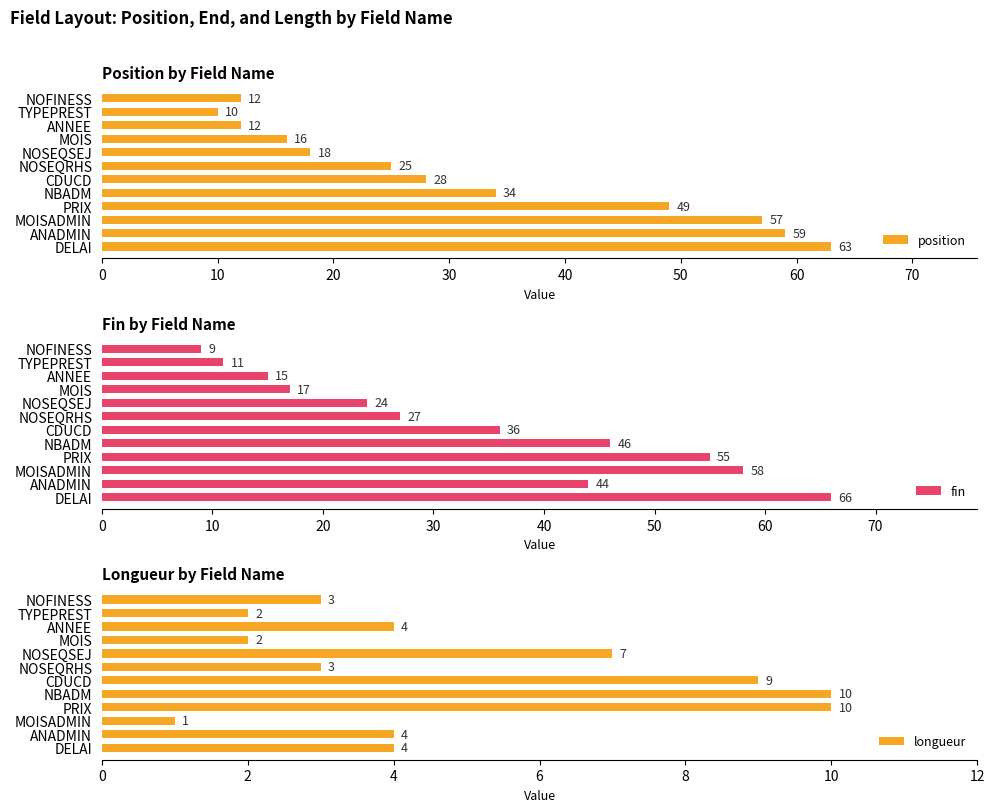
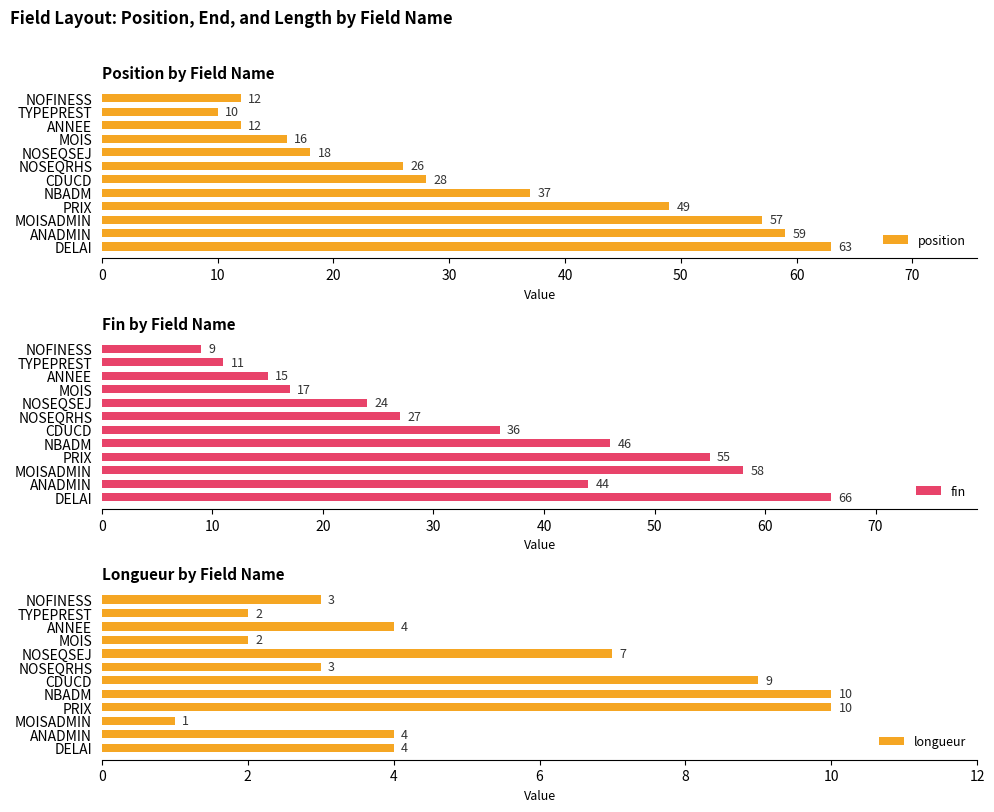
  {
    "Position by Field Name": {
      "NOFINESS": 12,
      "TYPEPREST": 10,
      "ANNEE": 12,
      "MOIS": 16,
      "NOSEQSEJ": 18,
-     "NOSEQRHS": 25,
+     "NOSEQRHS": 26,
      "CDUCD": 28,
-     "NBADM": 34,
+     "NBADM": 37,
      "PRIX": 49,
      "MOISADMIN": 57,
      "ANADMIN": 59,
      "DELAI": 63
    },
    "Fin by Field Name": {
      "NOFINESS": 9,
      "TYPEPREST": 11,
      "ANNEE": 15,
      "MOIS": 17,
      "NOSEQSEJ": 24,
      "NOSEQRHS": 27,
      "CDUCD": 36,
      "NBADM": 46,
      "PRIX": 55,
      "MOISADMIN": 58,
      "ANADMIN": 44,
      "DELAI": 66
    },
    "Longueur by Field Name": {
      "NOFINESS": 3,
      "TYPEPREST": 2,
      "ANNEE": 4,
      "MOIS": 2,
      "NOSEQSEJ": 7,
      "NOSEQRHS": 3,
      "CDUCD": 9,
      "NBADM": 10,
      "PRIX": 10,
      "MOISADMIN": 1,
      "ANADMIN": 4,
      "DELAI": 4
    }
  }
